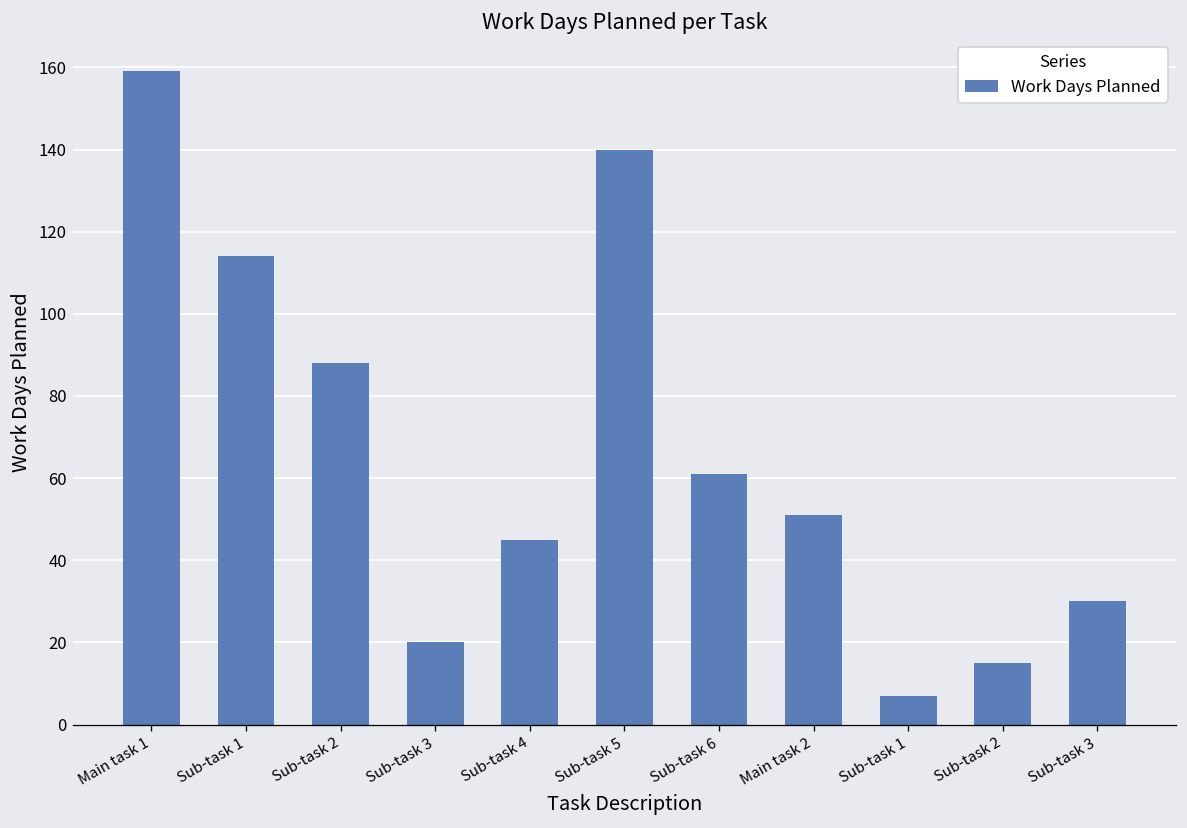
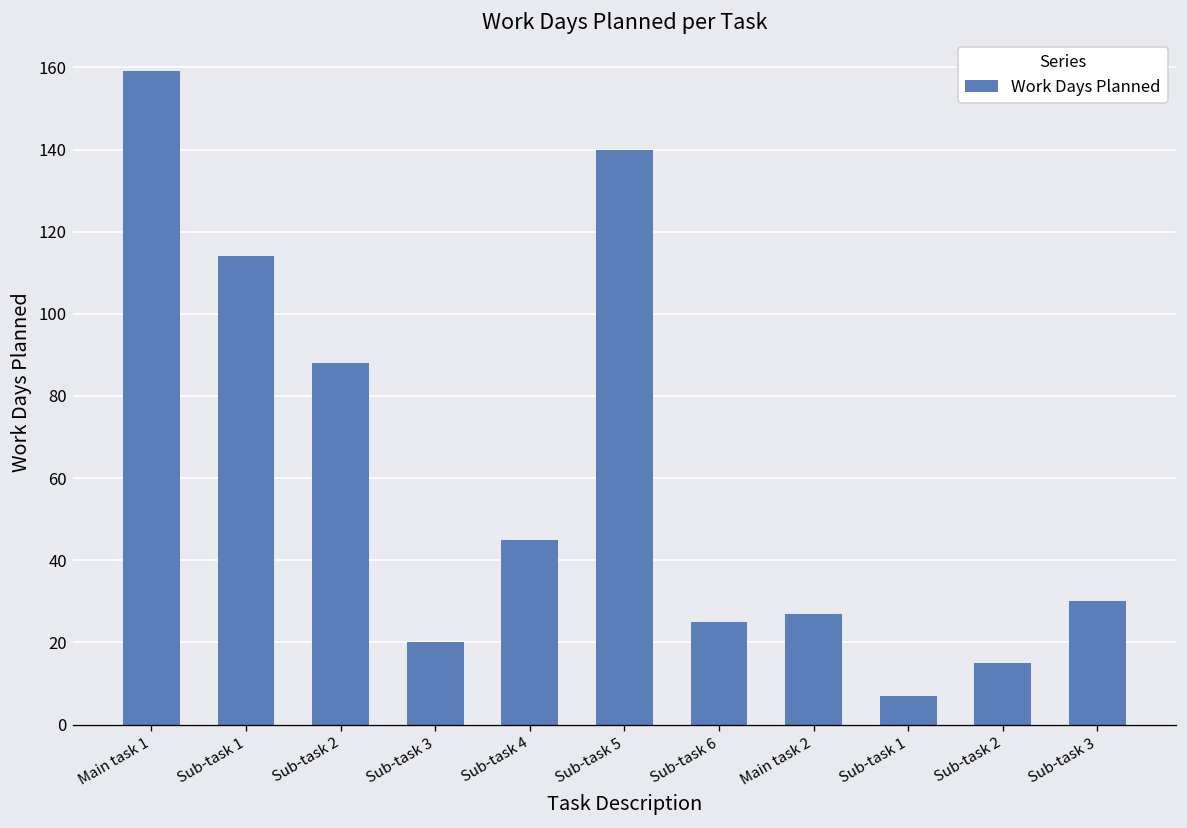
  {
    "Main task 1": 159,
    "Sub-task 4": 45,
    "Sub-task 5": 140,
-   "Sub-task 6": 61,
-   "Main task 2": 51
+   "Sub-task 6": 25,
+   "Main task 2": 27
  }
